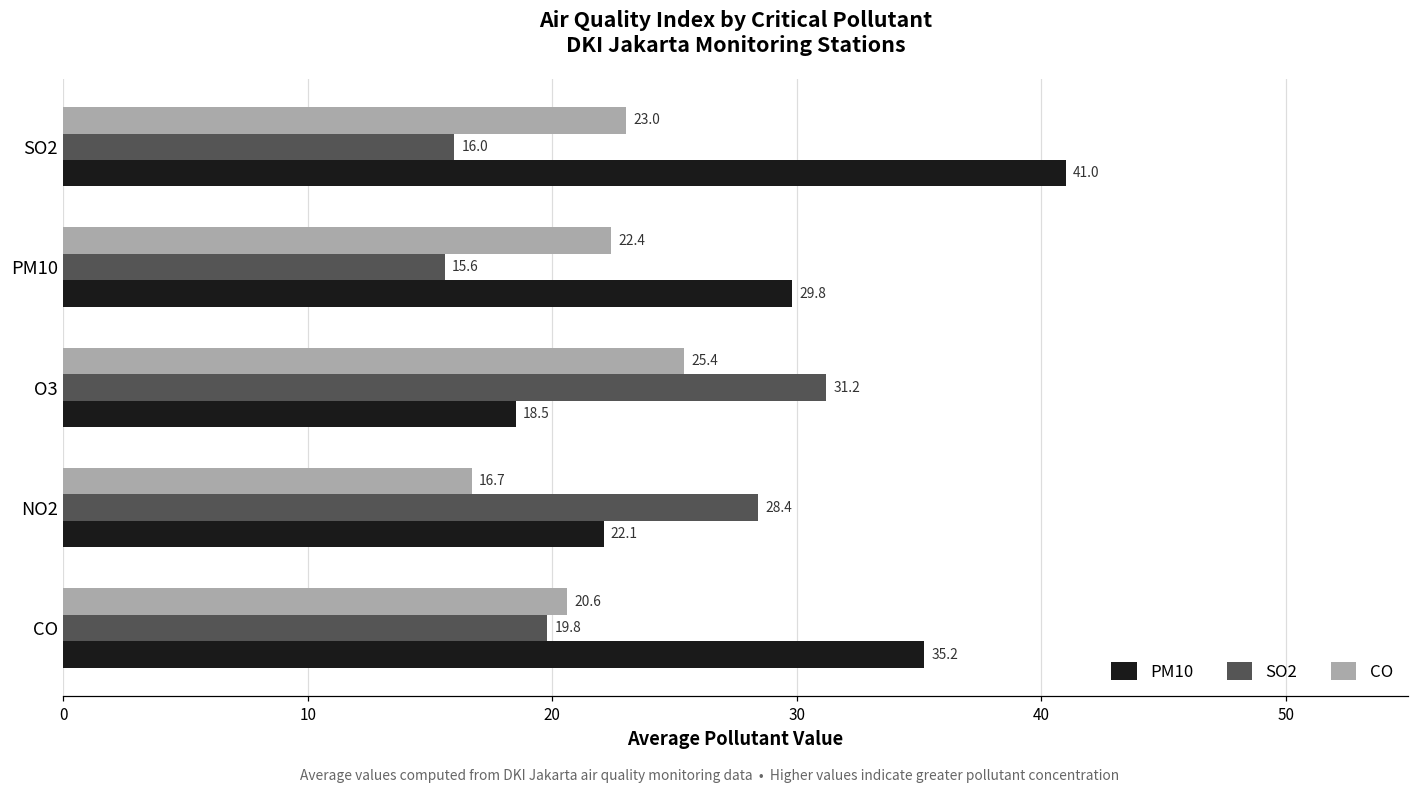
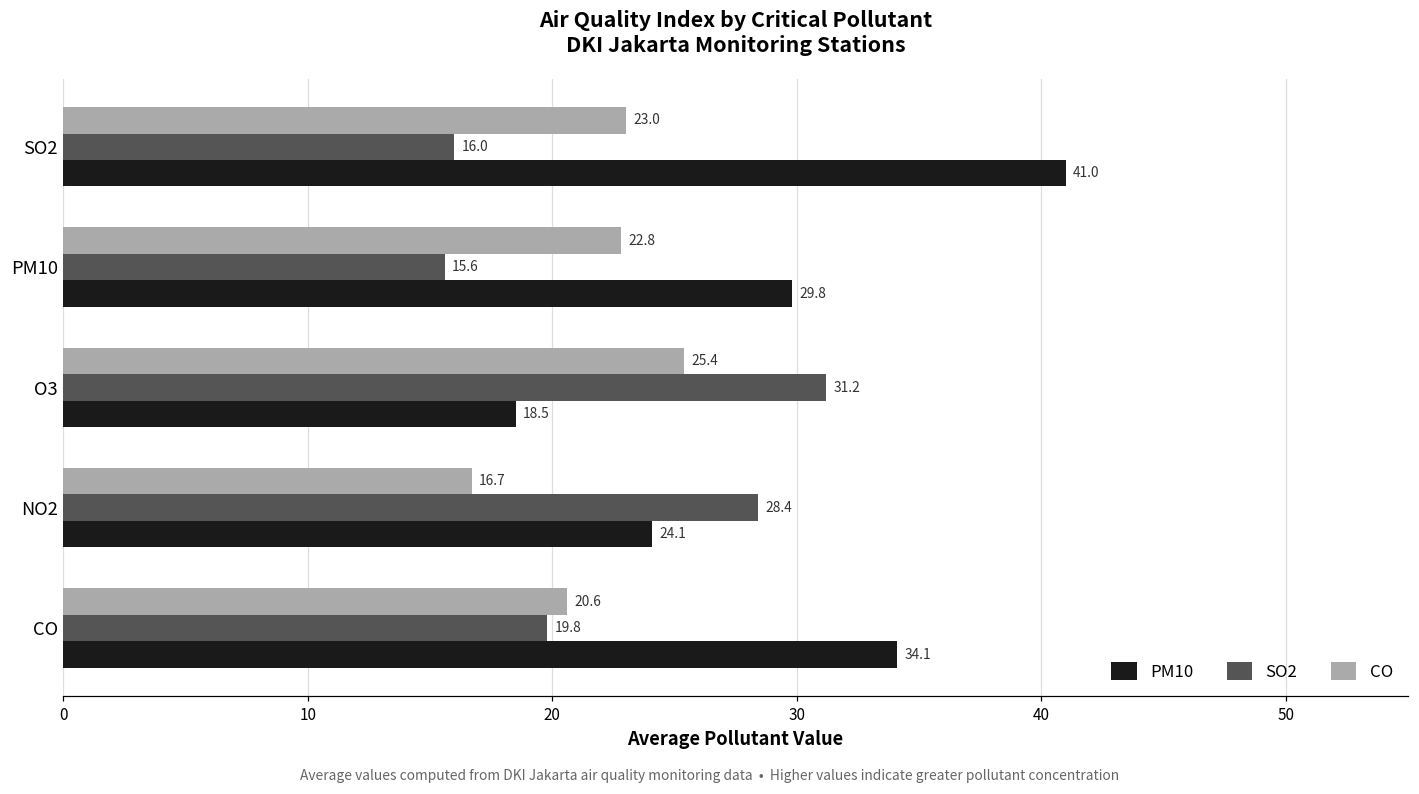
  {
    "PM10": {
      "SO2": 41.0,
      "PM10": 29.8,
      "O3": 18.5,
-     "NO2": 22.1,
-     "CO": 35.2
+     "NO2": 24.1,
+     "CO": 34.1
    },
    "SO2": {
      "SO2": 16.0,
      "PM10": 15.6,
      "O3": 31.2,
      "NO2": 28.4,
      "CO": 19.8
    },
    "CO": {
      "SO2": 23.0,
-     "PM10": 22.4,
+     "PM10": 22.8,
      "O3": 25.4,
      "NO2": 16.7,
      "CO": 20.6
    }
  }
